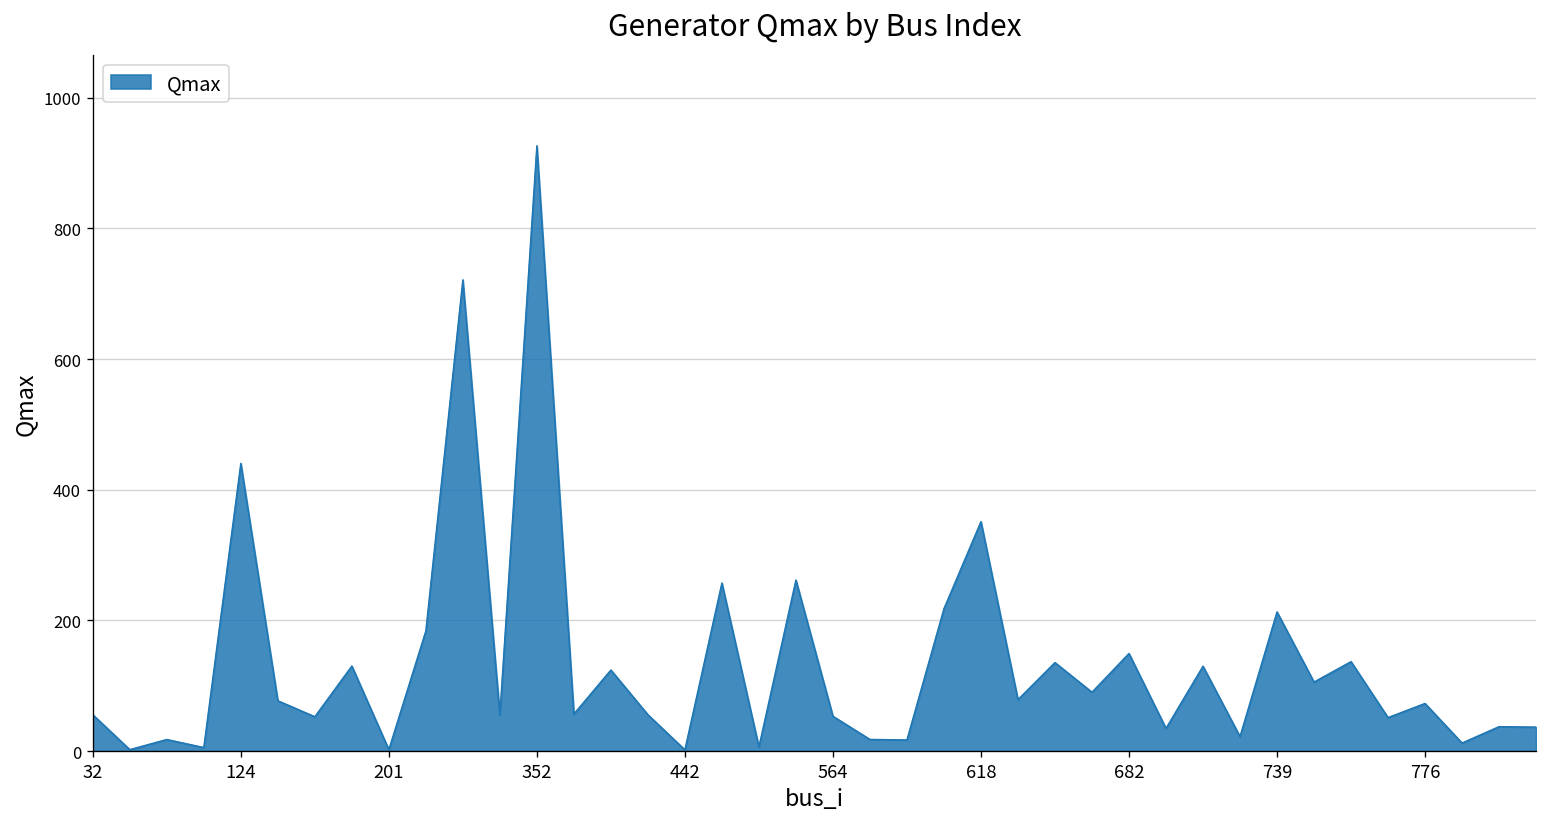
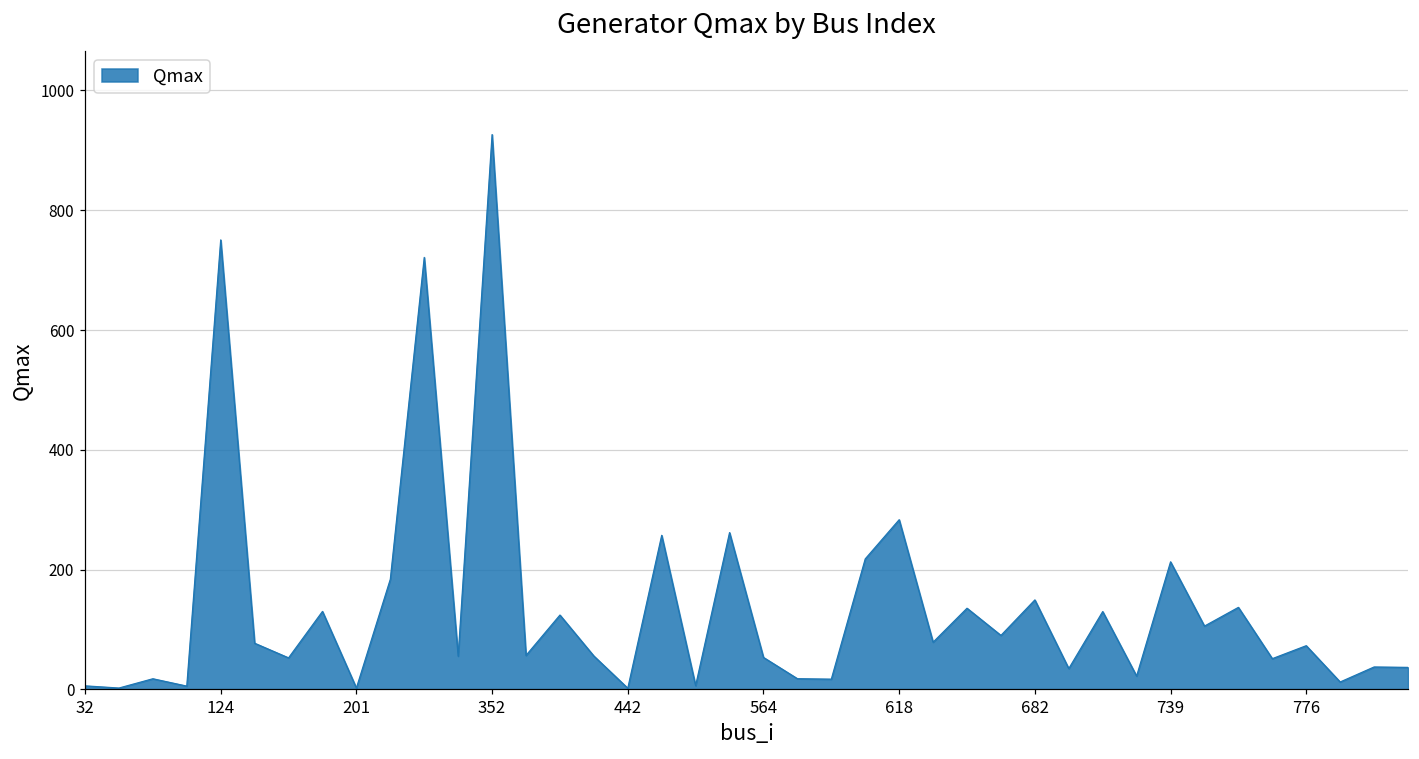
  {
-   "32": 60,
-   "124": 440,
+   "32": 10,
+   "124": 750,
    "201": 0,
    "352": 930,
    "442": 0,
    "564": 50,
-   "618": 350,
+   "618": 280,
    "682": 150,
    "739": 210,
    "776": 70
  }
